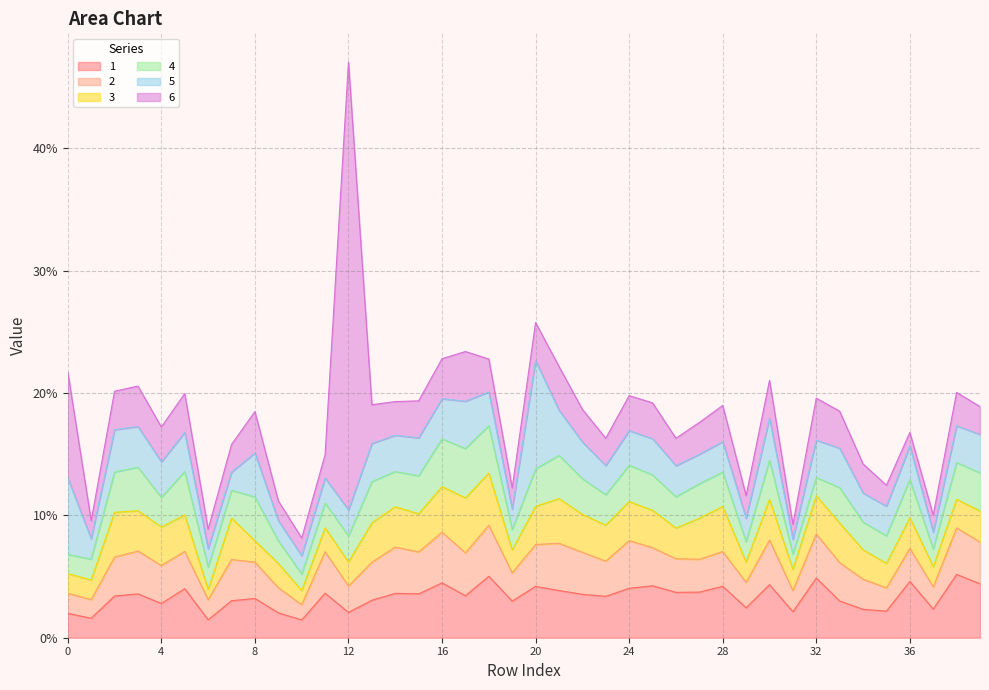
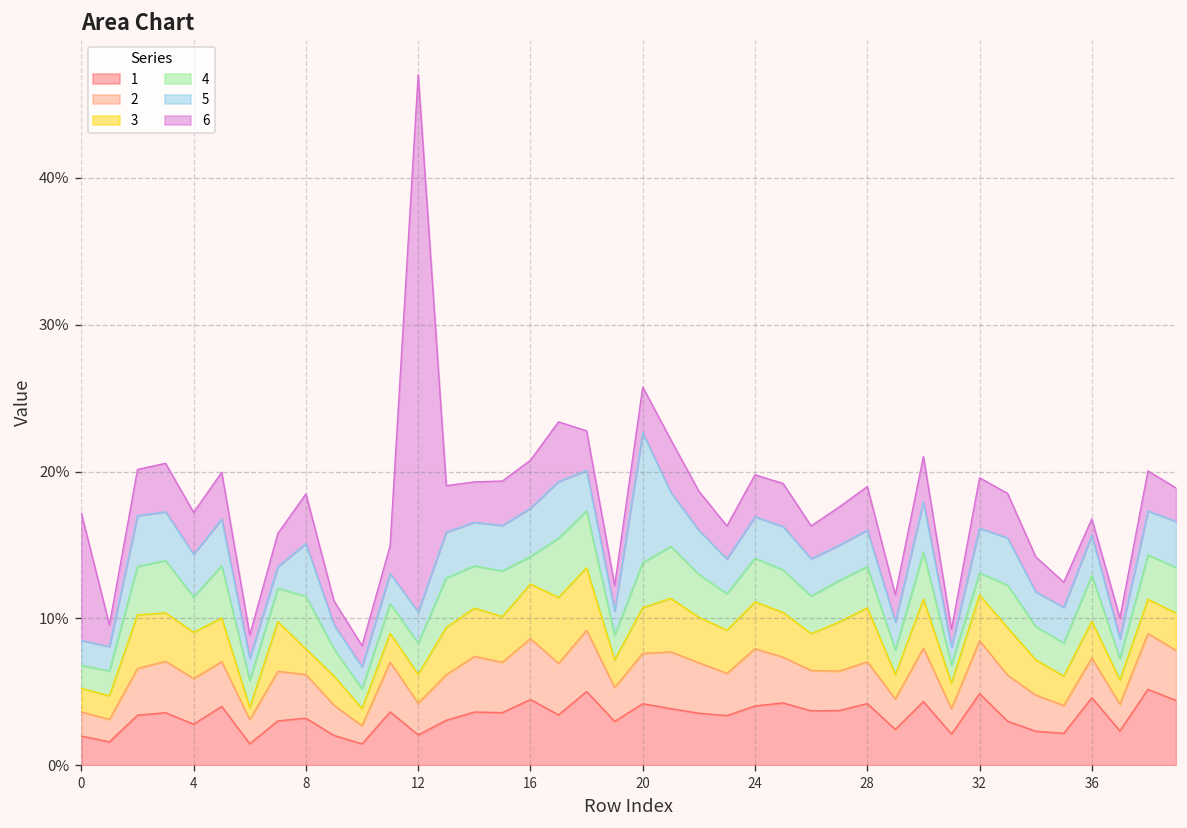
  {
    "3": {
      "0": "1.6%",
      "4": "3.1%",
      "8": "1.7%",
      "12": "2.0%",
      "16": "3.7%",
      "20": "3.1%",
      "24": "3.2%",
      "28": "3.7%",
      "32": "3.1%",
      "36": "2.5%"
    },
    "4": {
      "0": "1.6%",
      "4": "2.4%",
      "8": "3.6%",
      "12": "2.1%",
-     "16": "3.9%",
+     "16": "1.9%",
      "20": "3.1%",
      "24": "3.0%",
      "28": "2.8%",
      "32": "1.5%",
      "36": "3.1%"
    },
    "5": {
-     "0": "6.2%",
+     "0": "1.7%",
      "4": "2.9%",
      "8": "3.6%",
      "12": "2.1%",
      "16": "3.3%",
      "20": "8.8%",
      "24": "2.8%",
      "28": "2.5%",
      "32": "3.0%",
      "36": "2.7%"
    },
    "6": {
      "0": "8.7%",
      "4": "2.8%",
      "8": "3.4%",
      "12": "36.6%",
      "16": "3.3%",
      "20": "3.1%",
      "24": "2.9%",
      "28": "3.0%",
      "32": "3.4%",
      "36": "1.1%"
    }
  }
